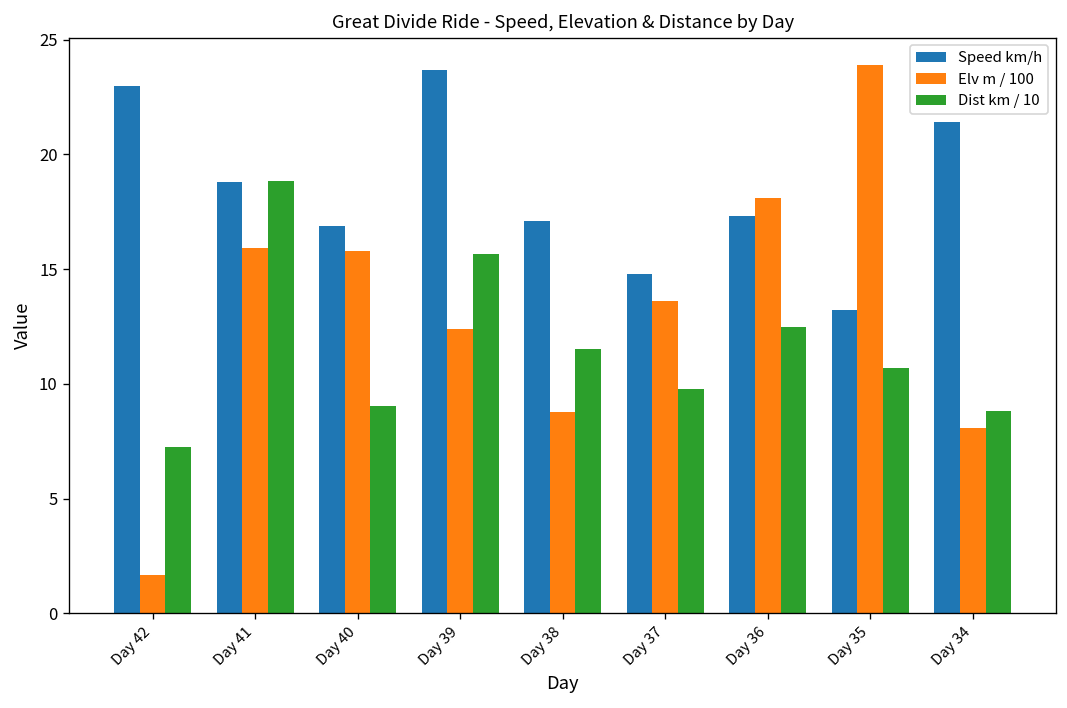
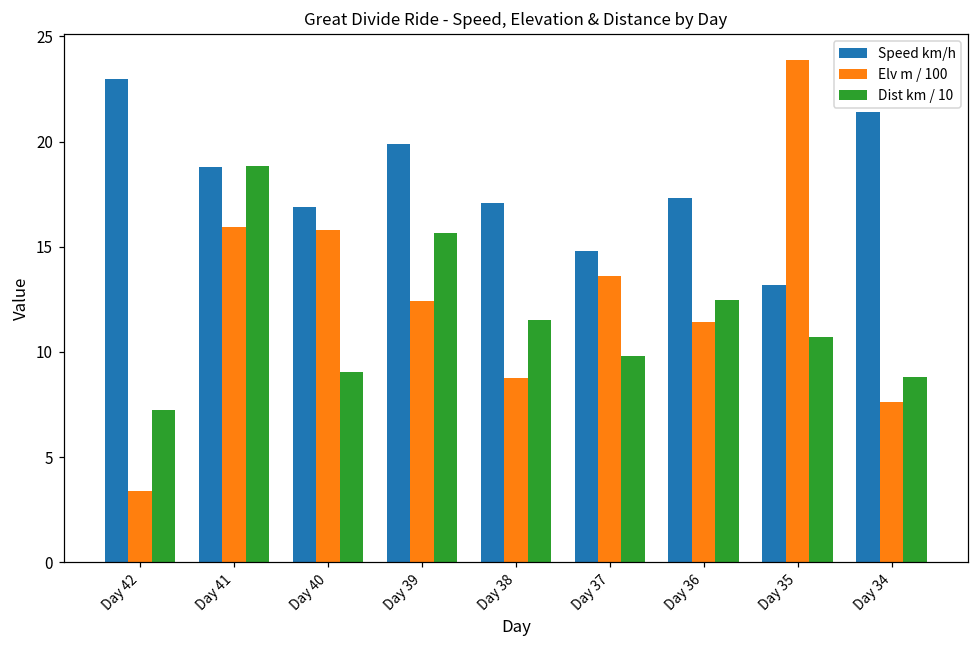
  {
    "Speed km/h": {
      "Day 42": 23.0,
      "Day 41": 18.8,
      "Day 40": 16.9,
-     "Day 39": 23.7,
+     "Day 39": 19.9,
      "Day 38": 17.1,
      "Day 37": 14.8,
      "Day 36": 17.3,
      "Day 35": 13.2,
      "Day 34": 21.4
    },
    "Elv m / 100": {
-     "Day 42": 1.7,
+     "Day 42": 3.4,
      "Day 41": 15.9,
      "Day 40": 15.8,
      "Day 39": 12.4,
      "Day 38": 8.8,
      "Day 37": 13.6,
-     "Day 36": 18.1,
+     "Day 36": 11.4,
      "Day 35": 23.9,
-     "Day 34": 8.1
+     "Day 34": 7.6
    },
    "Dist km / 10": {
      "Day 42": 7.2,
      "Day 41": 18.8,
      "Day 40": 9.0,
      "Day 39": 15.7,
      "Day 38": 11.5,
      "Day 37": 9.8,
      "Day 36": 12.5,
      "Day 35": 10.7,
      "Day 34": 8.8
    }
  }
